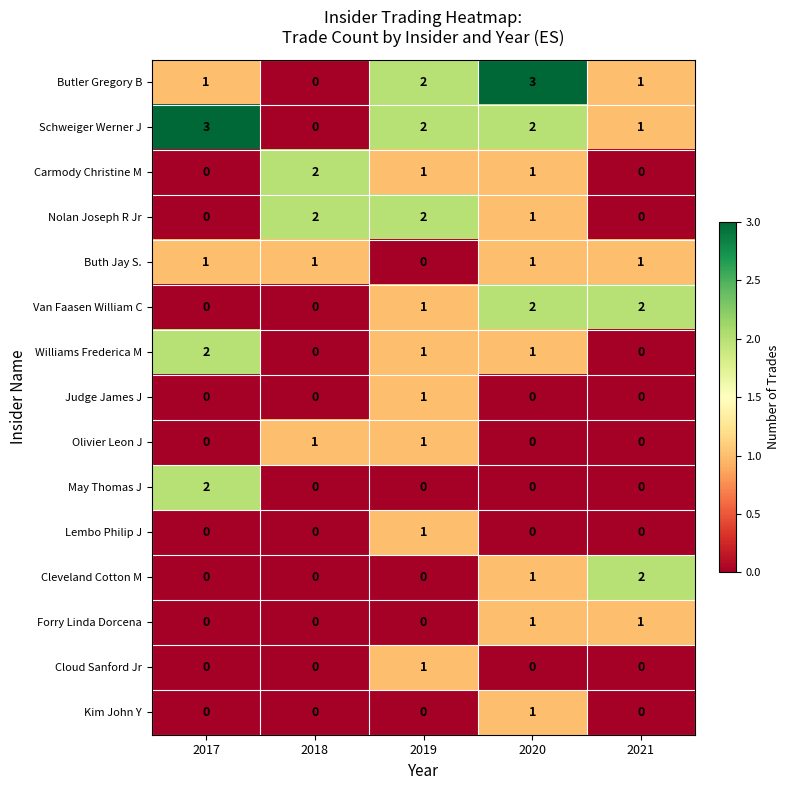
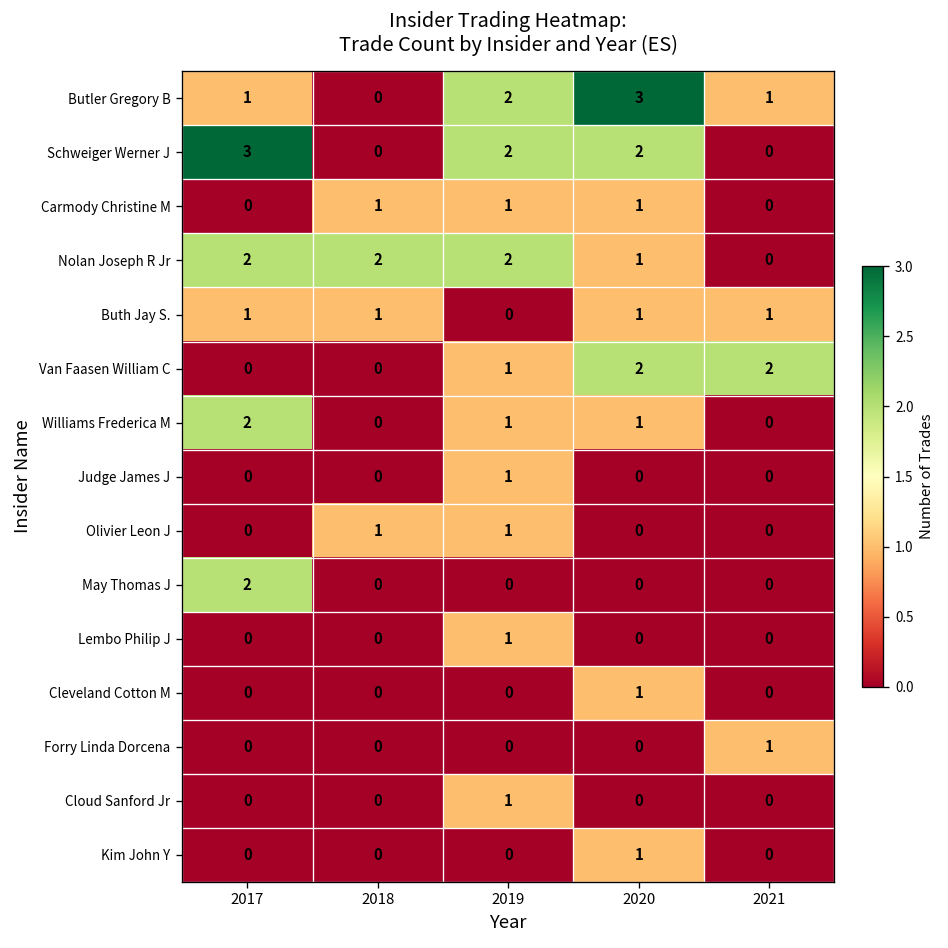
  {
    "Butler Gregory B": {
      "2017": 1,
      "2018": 0,
      "2019": 2,
      "2020": 3,
      "2021": 1
    },
    "Schweiger Werner J": {
      "2017": 3,
      "2018": 0,
      "2019": 2,
      "2020": 2,
-     "2021": 1
+     "2021": 0
    },
    "Carmody Christine M": {
      "2017": 0,
-     "2018": 2,
+     "2018": 1,
      "2019": 1,
      "2020": 1,
      "2021": 0
    },
    "Nolan Joseph R Jr": {
-     "2017": 0,
+     "2017": 2,
      "2018": 2,
      "2019": 2,
      "2020": 1,
      "2021": 0
    },
    "Buth Jay S.": {
      "2017": 1,
      "2018": 1,
      "2019": 0,
      "2020": 1,
      "2021": 1
    },
    "Van Faasen William C": {
      "2017": 0,
      "2018": 0,
      "2019": 1,
      "2020": 2,
      "2021": 2
    },
    "Williams Frederica M": {
      "2017": 2,
      "2018": 0,
      "2019": 1,
      "2020": 1,
      "2021": 0
    },
    "Judge James J": {
      "2017": 0,
      "2018": 0,
      "2019": 1,
      "2020": 0,
      "2021": 0
    },
    "Olivier Leon J": {
      "2017": 0,
      "2018": 1,
      "2019": 1,
      "2020": 0,
      "2021": 0
    },
    "May Thomas J": {
      "2017": 2,
      "2018": 0,
      "2019": 0,
      "2020": 0,
      "2021": 0
    },
    "Lembo Philip J": {
      "2017": 0,
      "2018": 0,
      "2019": 1,
      "2020": 0,
      "2021": 0
    },
    "Cleveland Cotton M": {
      "2017": 0,
      "2018": 0,
      "2019": 0,
      "2020": 1,
-     "2021": 2
+     "2021": 0
    },
    "Forry Linda Dorcena": {
      "2017": 0,
      "2018": 0,
      "2019": 0,
-     "2020": 1,
+     "2020": 0,
      "2021": 1
    },
    "Cloud Sanford Jr": {
      "2017": 0,
      "2018": 0,
      "2019": 1,
      "2020": 0,
      "2021": 0
    },
    "Kim John Y": {
      "2017": 0,
      "2018": 0,
      "2019": 0,
      "2020": 1,
      "2021": 0
    }
  }
